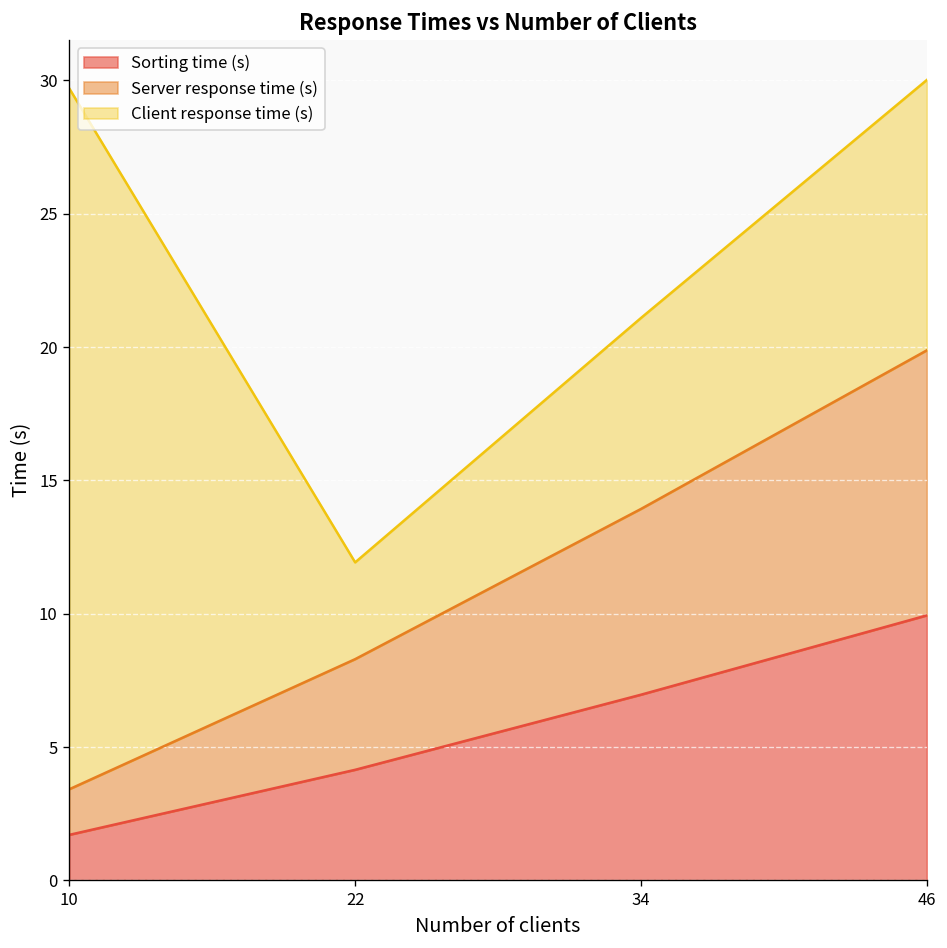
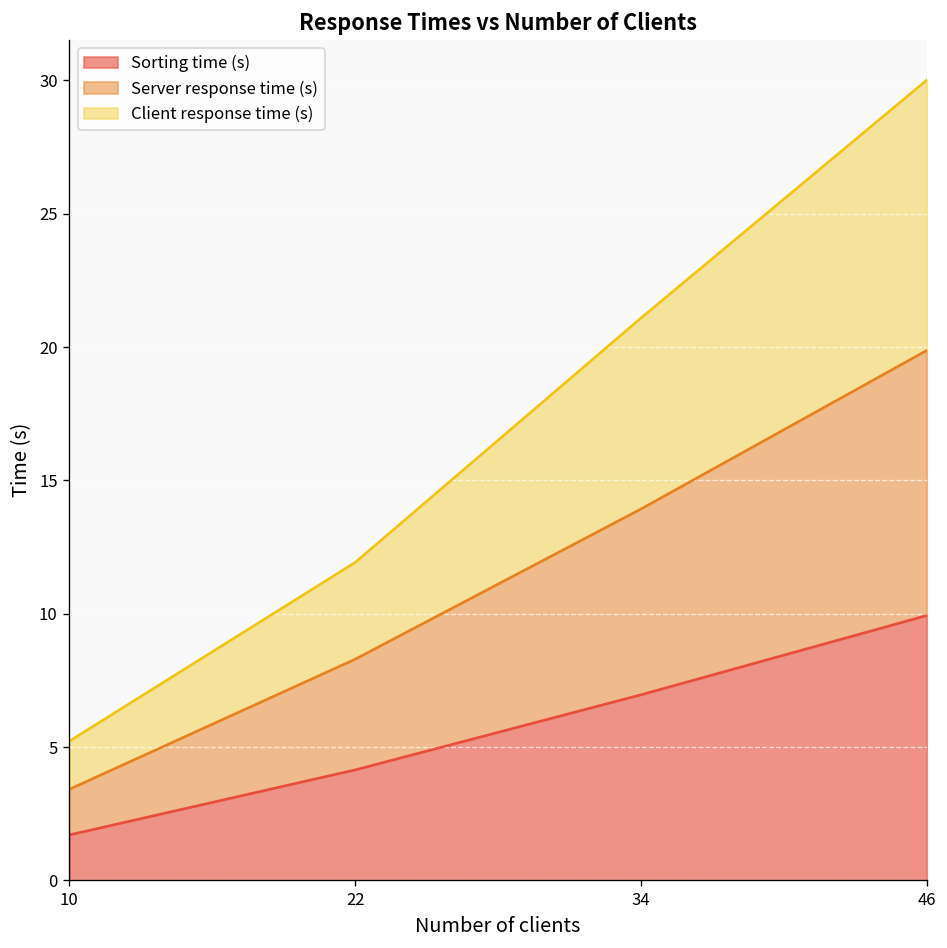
  {
    "Client response time (s)": {
-     "10": 26.3,
+     "10": 1.8,
      "22": 3.6,
      "34": 7.2,
      "46": 10.1
    }
  }
